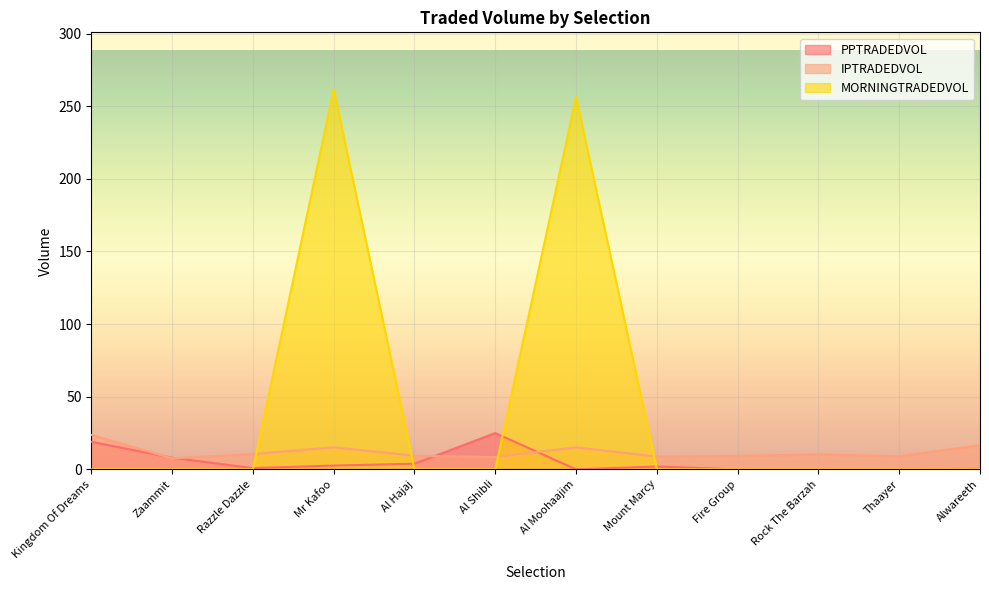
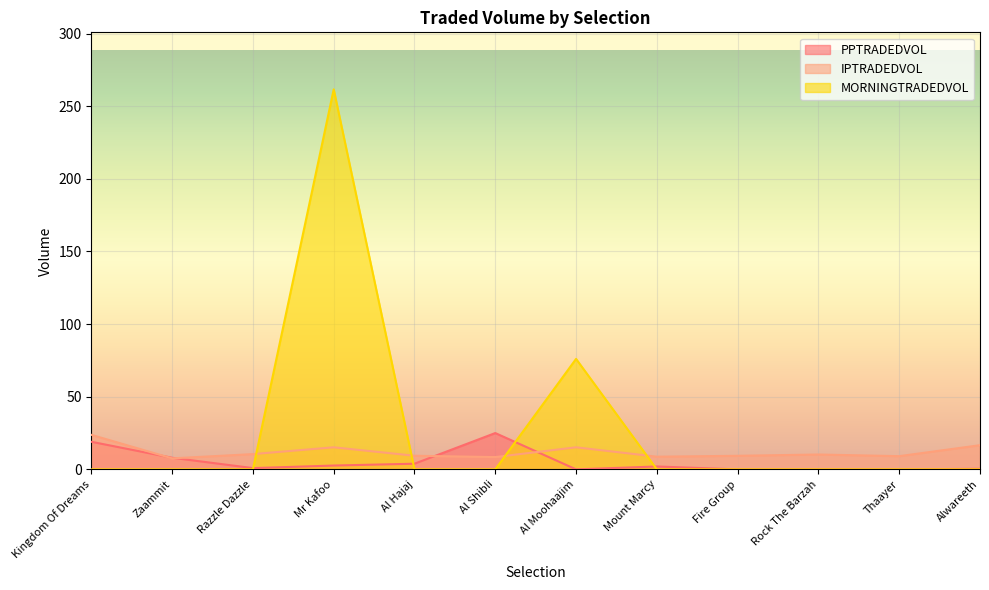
  {
    "MORNINGTRADEDVOL": {
      "Kingdom Of Dreams": 0,
      "Zaammit": 0,
      "Mr Kafoo": 262,
      "Al Hajaj": 0,
      "Al Shibli": 0,
-     "Al Moohaajim": 256,
+     "Al Moohaajim": 76,
      "Mount Marcy": 0
    }
  }
